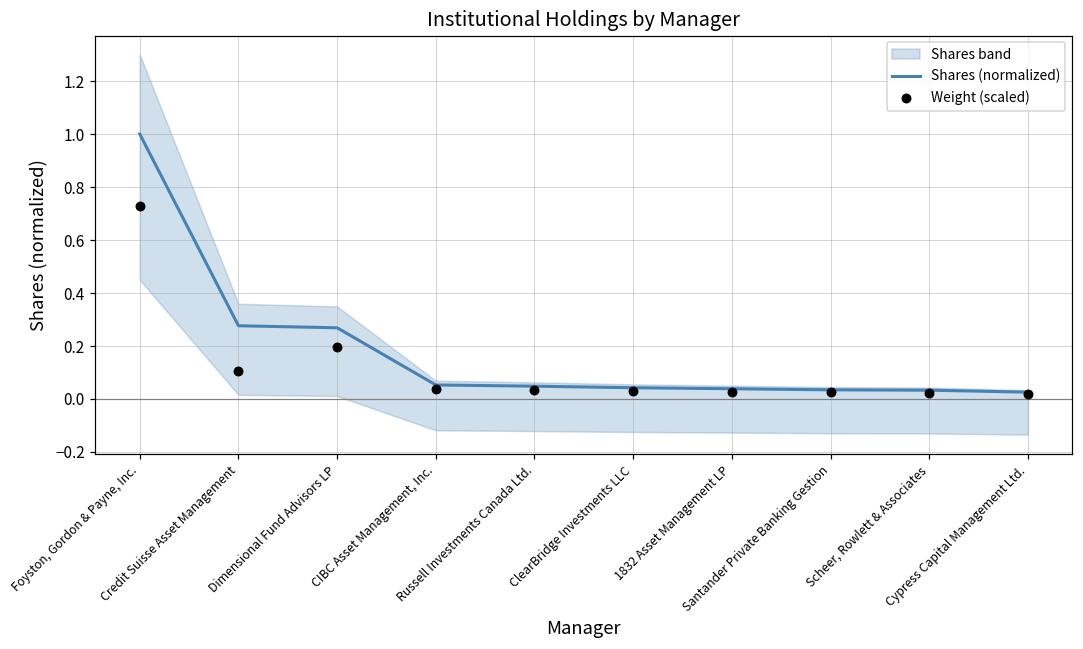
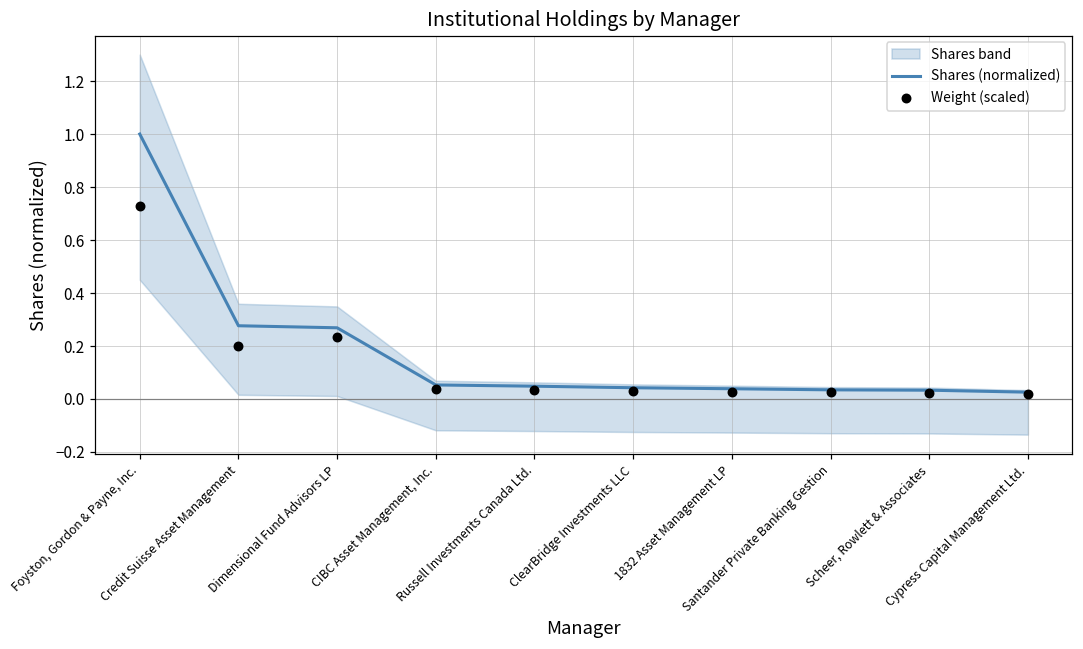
  {
    "Weight (scaled)": {
-     "Credit Suisse Asset Management": 0.11,
-     "Dimensional Fund Advisors LP": 0.20
+     "Credit Suisse Asset Management": 0.20,
+     "Dimensional Fund Advisors LP": 0.23
    }
  }
